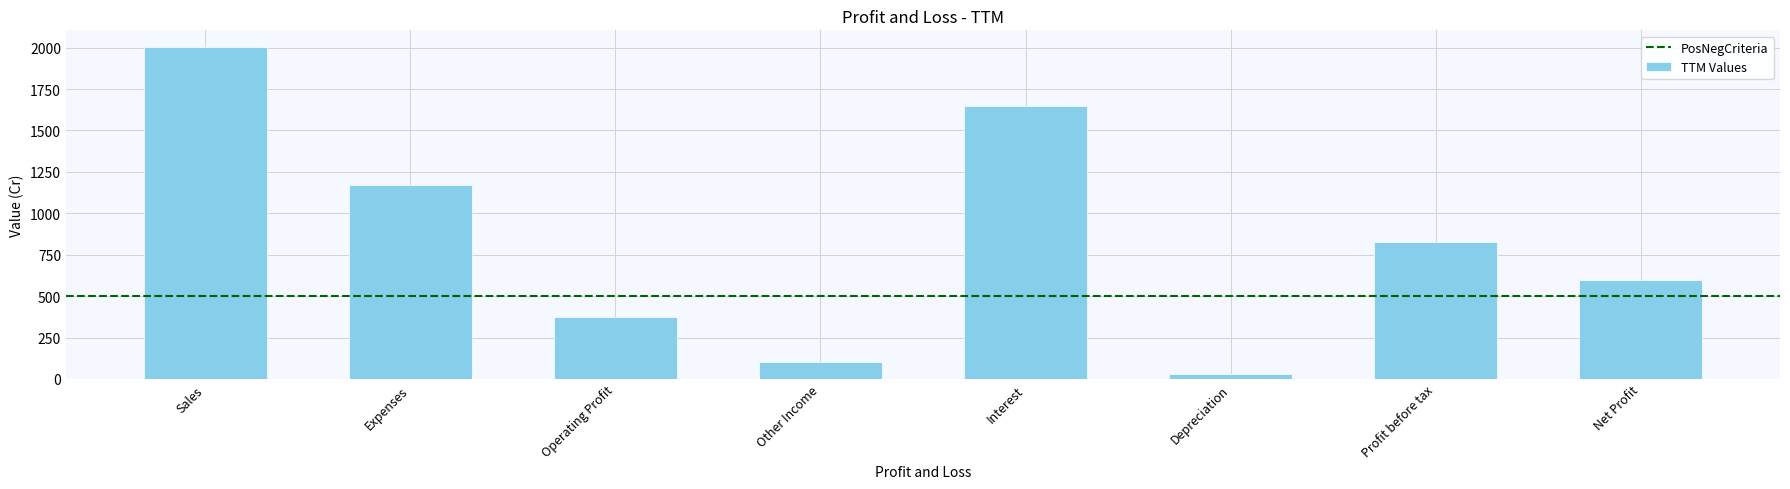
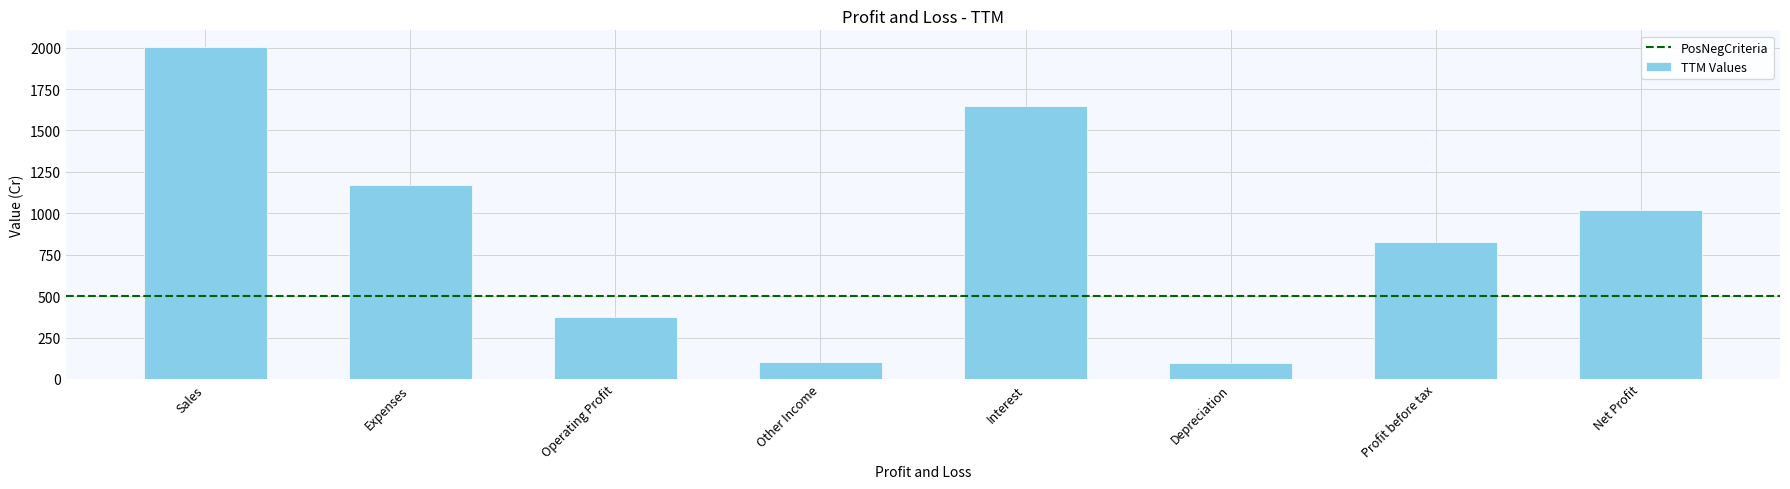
  {
    "Sales": 2000,
    "Expenses": 1170,
    "Operating Profit": 370,
    "Other Income": 100,
    "Interest": 1650,
-   "Depreciation": 30,
+   "Depreciation": 100,
    "Profit before tax": 830,
-   "Net Profit": 600
+   "Net Profit": 1020
  }
